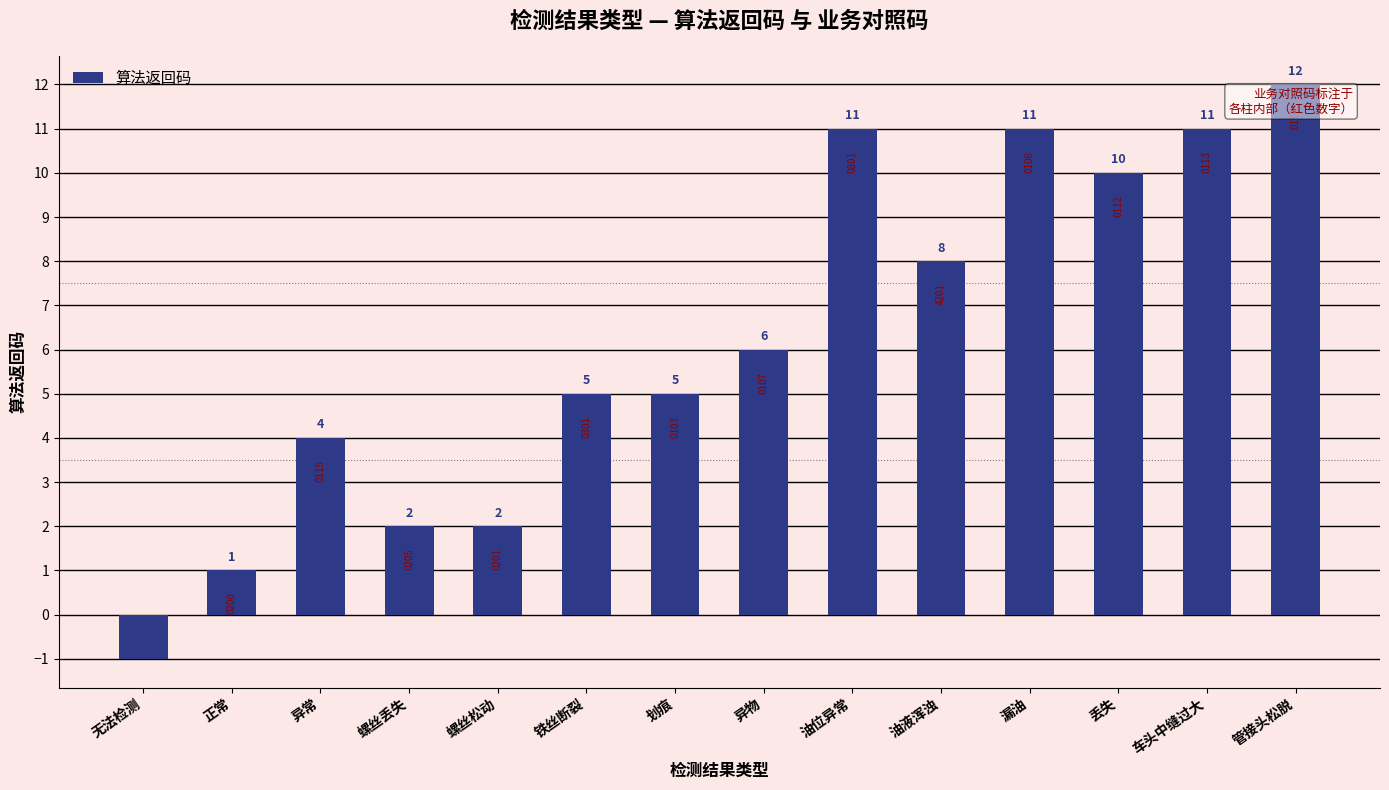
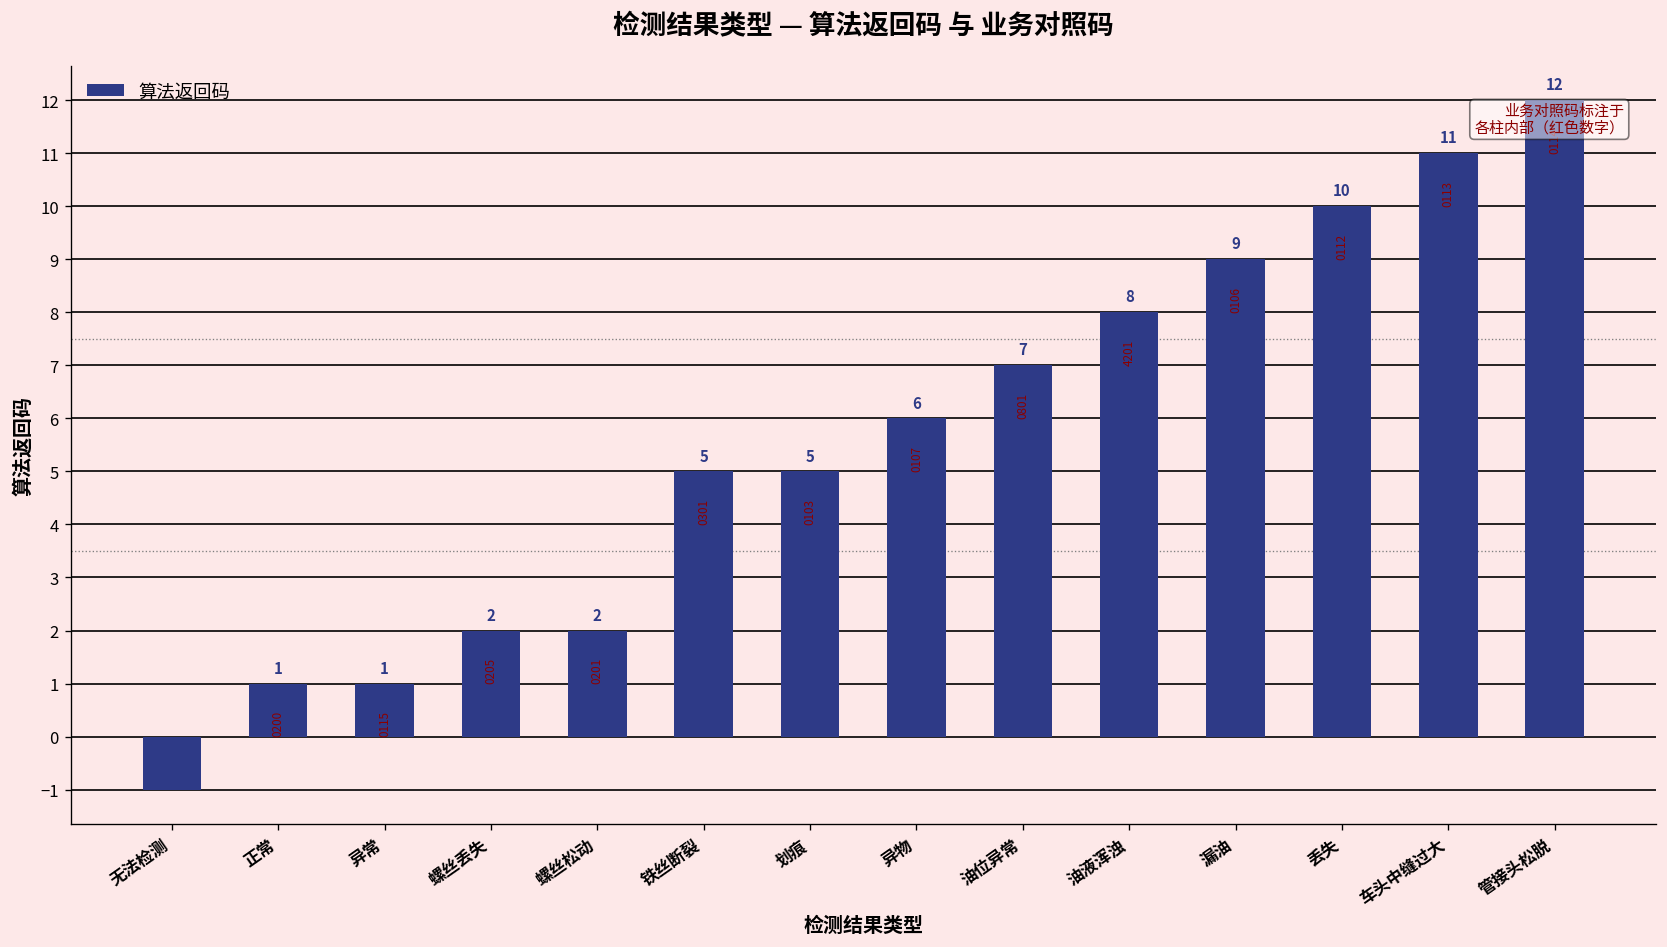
  {
    "正常": 1,
-   "异常": 4,
+   "异常": 1,
    "螺丝丢失": 2,
    "螺丝松动": 2,
    "铁丝断裂": 5,
    "划痕": 5,
    "异物": 6,
-   "油位异常": 11,
+   "油位异常": 7,
    "油液浑浊": 8,
-   "漏油": 11,
+   "漏油": 9,
    "丢失": 10,
    "车头中缝过大": 11
  }
